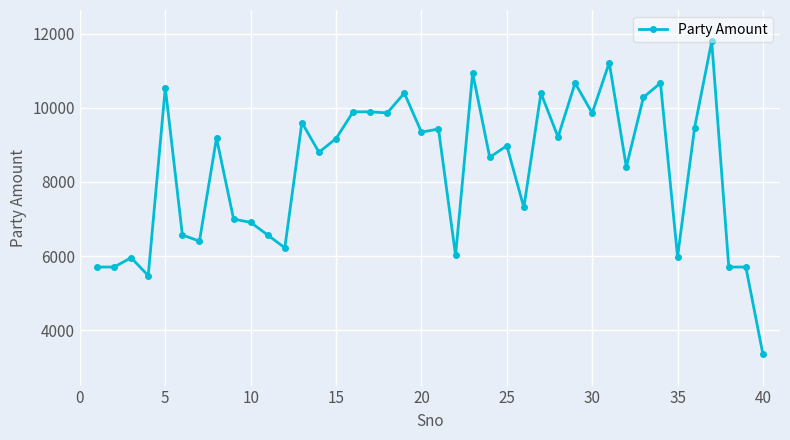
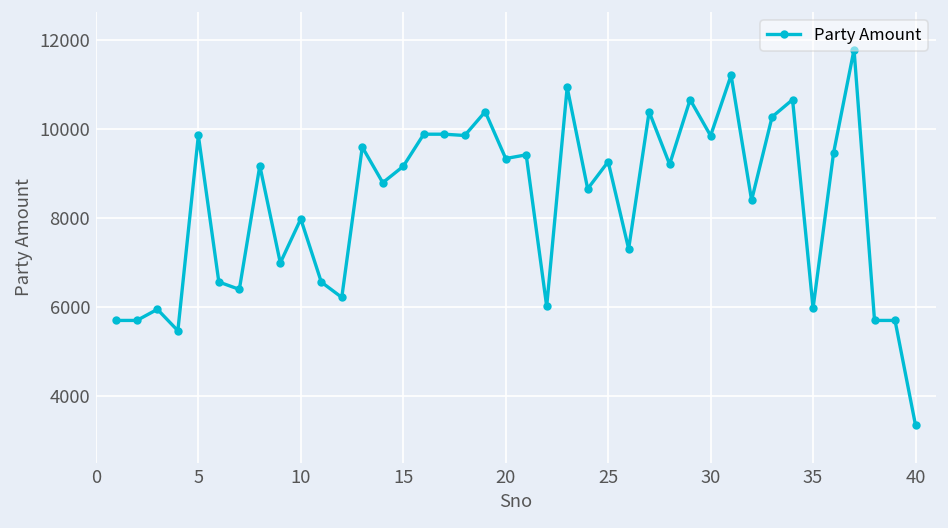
  {
-   "5": 10500,
-   "10": 6900,
+   "5": 9900,
+   "10": 8000,
    "15": 9200,
    "20": 9300,
-   "25": 9000,
+   "25": 9300,
    "30": 9900,
    "35": 6000,
    "40": 3400
  }
